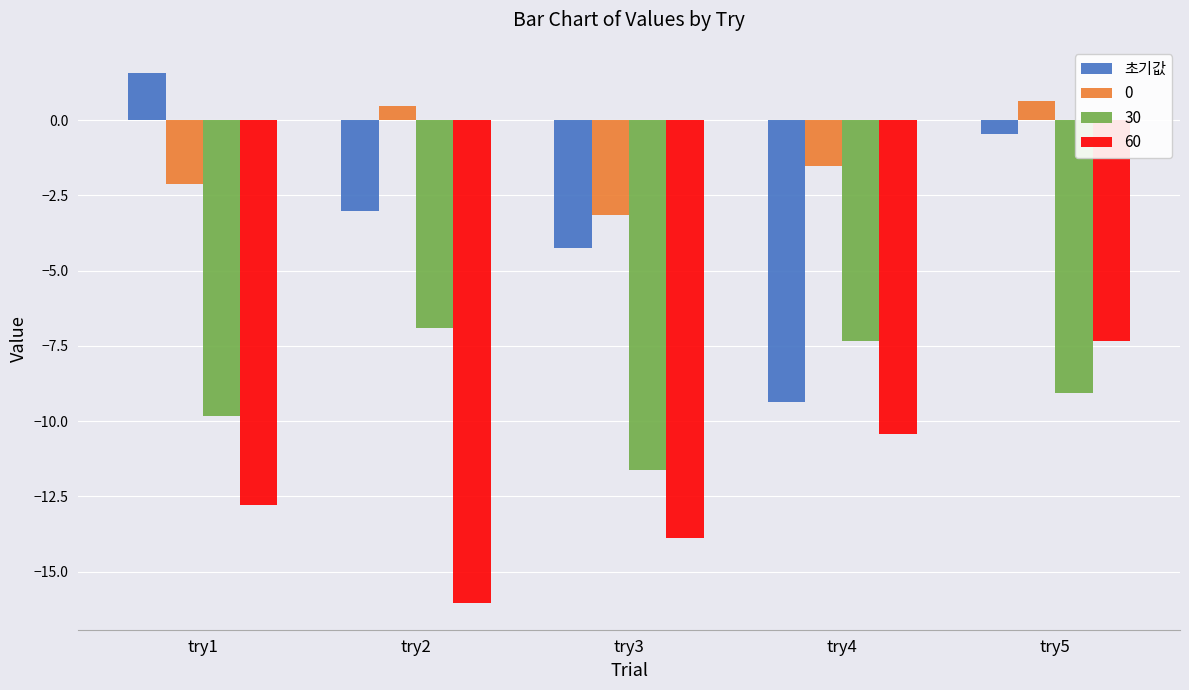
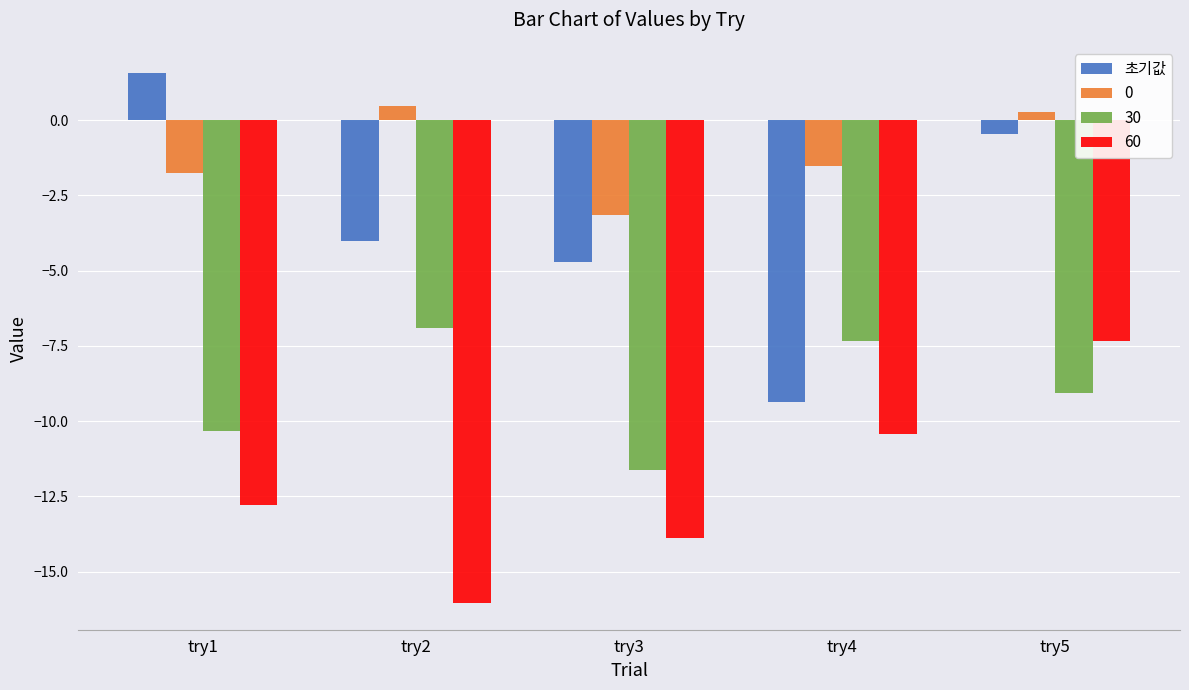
  {
    "초기값": {
      "try1": 1.6,
-     "try2": -3.0,
-     "try3": -4.3,
+     "try2": -4.0,
+     "try3": -4.7,
      "try4": -9.4,
      "try5": -0.4
    },
    "0": {
-     "try1": -2.1,
+     "try1": -1.7,
      "try2": 0.5,
      "try3": -3.1,
      "try4": -1.5,
-     "try5": 0.6
+     "try5": 0.3
    },
    "30": {
-     "try1": -9.8,
+     "try1": -10.3,
      "try2": -6.9,
      "try3": -11.6,
      "try4": -7.3,
      "try5": -9.1
    },
    "60": {
      "try1": -12.8,
      "try2": -16.0,
      "try3": -13.9,
      "try4": -10.4,
      "try5": -7.3
    }
  }
